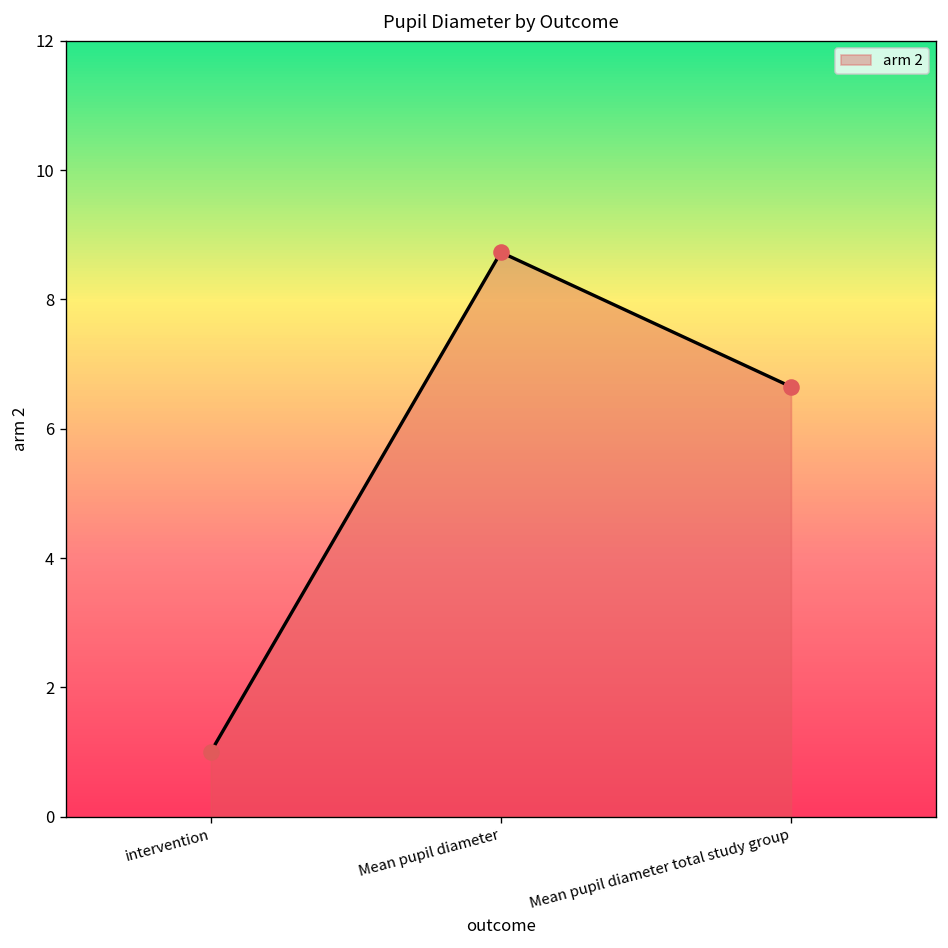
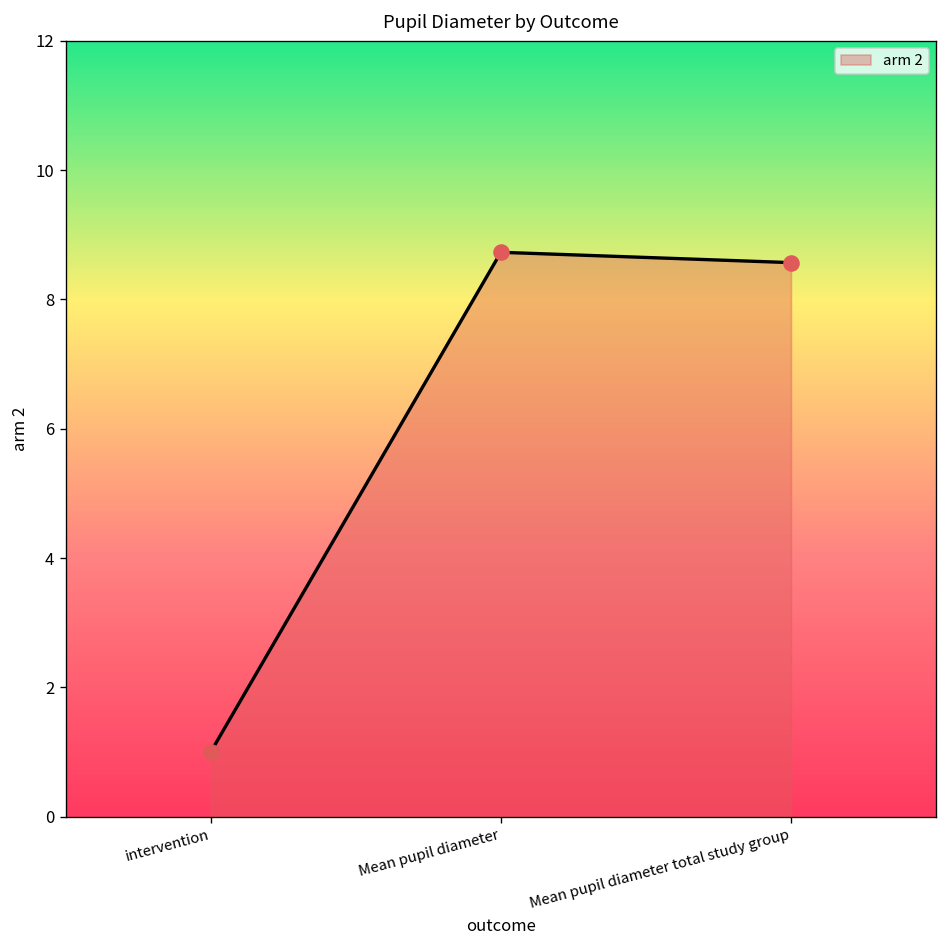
  {
    "intervention": 1.0,
    "Mean pupil diameter": 8.7,
-   "Mean pupil diameter total study group": 6.7
+   "Mean pupil diameter total study group": 8.6
  }
